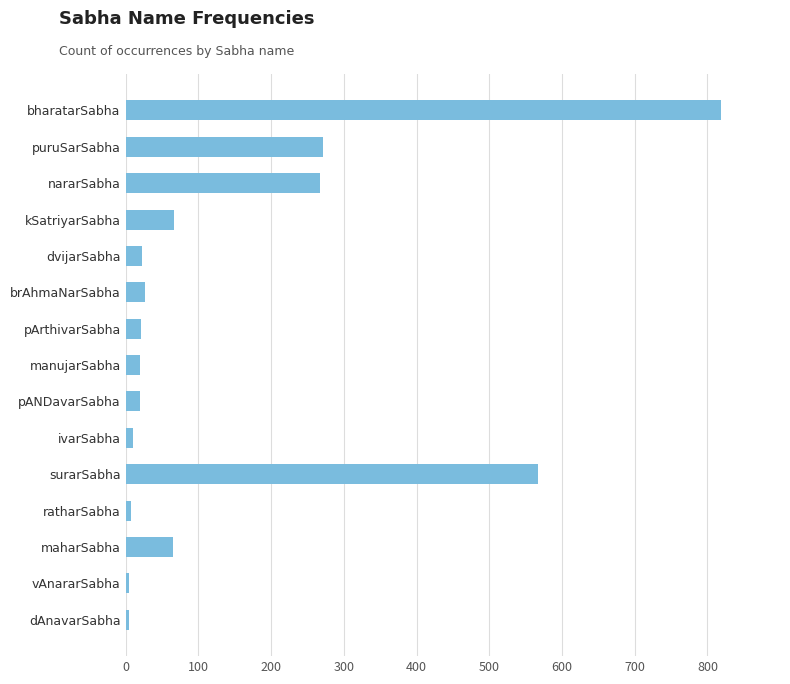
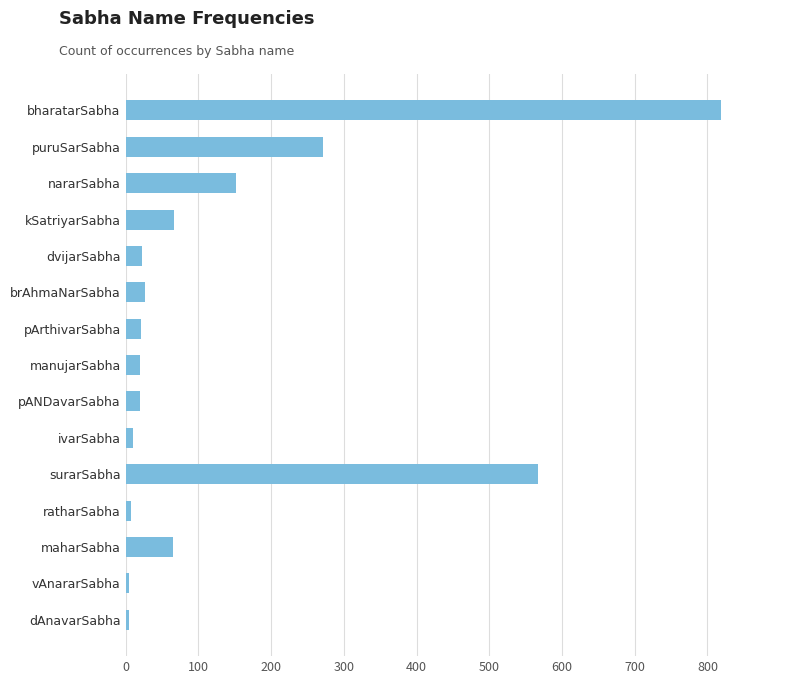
  {
    "bharatarSabha": 820,
    "puruSarSabha": 270,
-   "nararSabha": 270,
+   "nararSabha": 150,
    "kSatriyarSabha": 70,
    "dvijarSabha": 20,
    "brAhmaNarSabha": 30,
    "pArthivarSabha": 20,
    "manujarSabha": 20,
    "pANDavarSabha": 20,
    "ivarSabha": 10,
    "surarSabha": 570,
    "ratharSabha": 10,
    "maharSabha": 70,
    "vAnararSabha": 10,
    "dAnavarSabha": 0
  }
